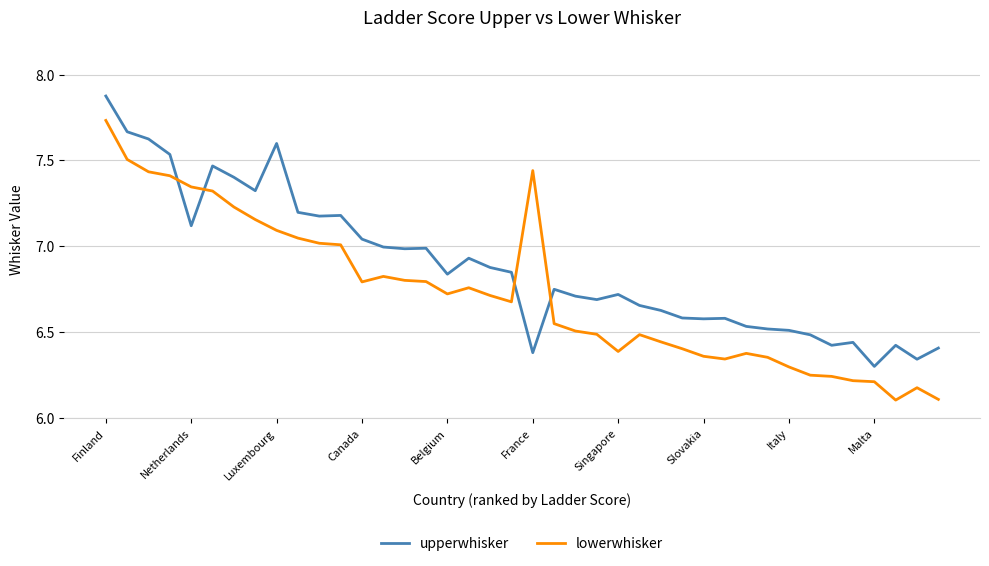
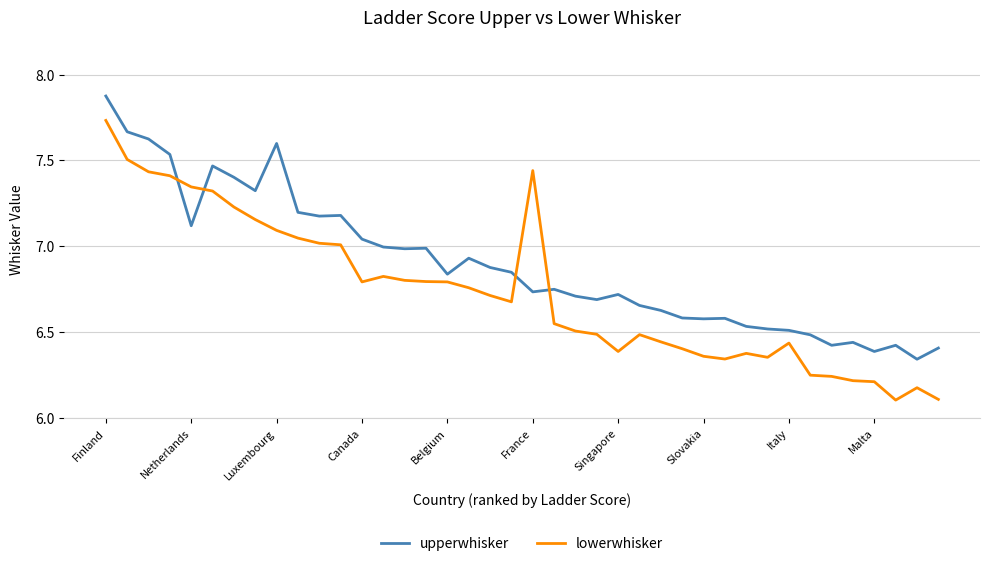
  {
    "upperwhisker": {
      "Finland": 7.88,
      "Netherlands": 7.12,
      "Luxembourg": 7.60,
      "Canada": 7.04,
      "Belgium": 6.84,
-     "France": 6.38,
+     "France": 6.74,
      "Singapore": 6.72,
      "Slovakia": 6.58,
      "Italy": 6.51,
-     "Malta": 6.30
+     "Malta": 6.39
    },
    "lowerwhisker": {
      "Finland": 7.73,
      "Netherlands": 7.35,
      "Luxembourg": 7.09,
      "Canada": 6.79,
-     "Belgium": 6.72,
+     "Belgium": 6.79,
      "France": 7.44,
      "Singapore": 6.39,
      "Slovakia": 6.36,
-     "Italy": 6.30,
+     "Italy": 6.44,
      "Malta": 6.21
    }
  }
